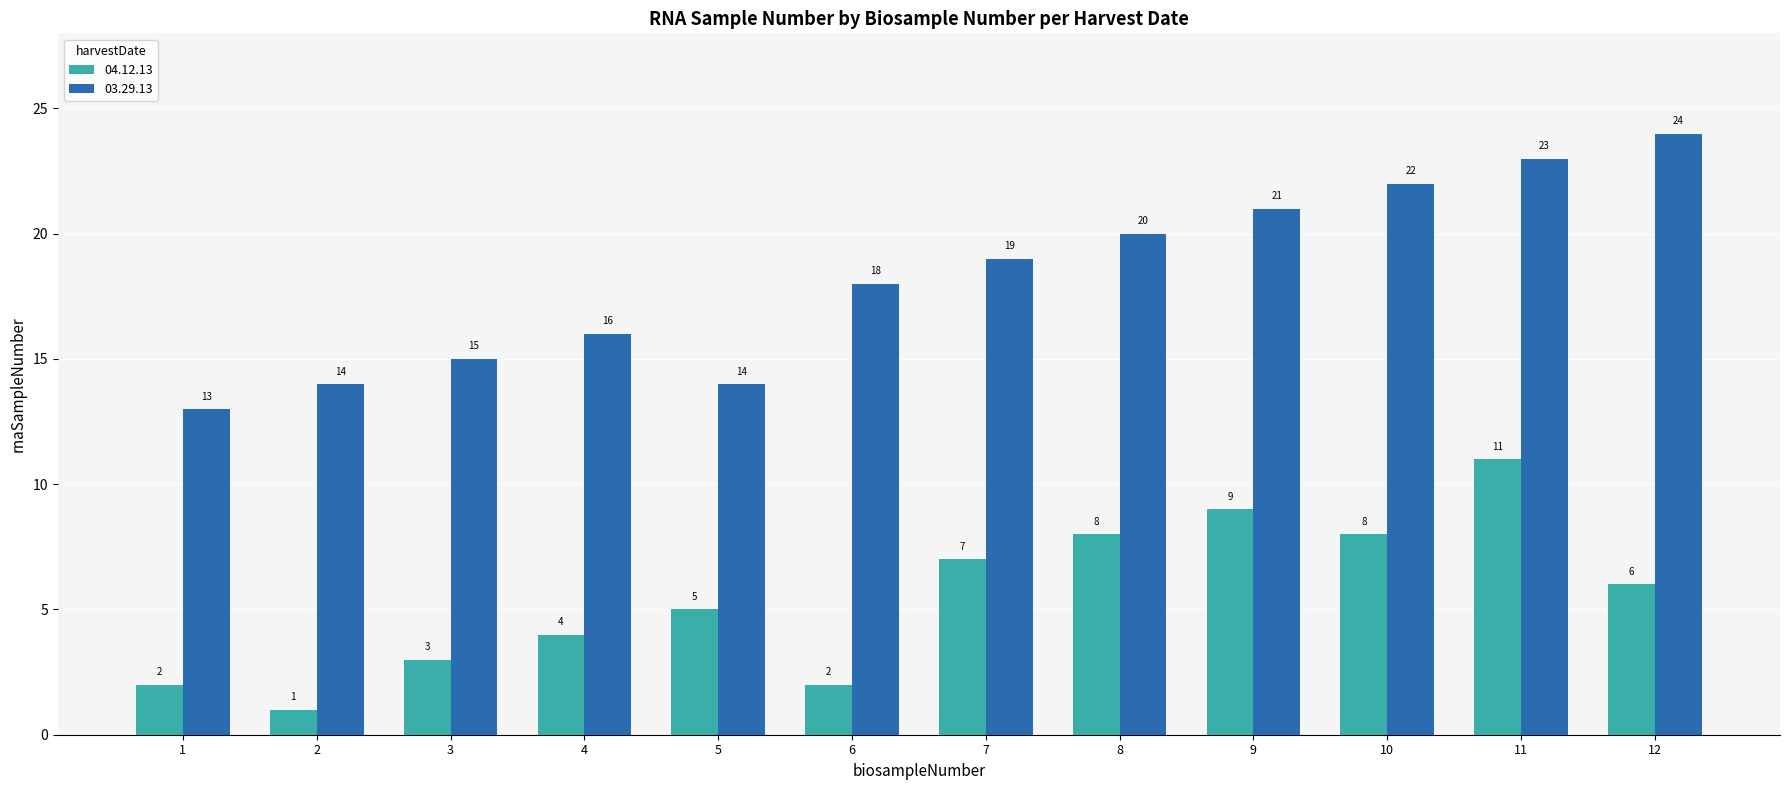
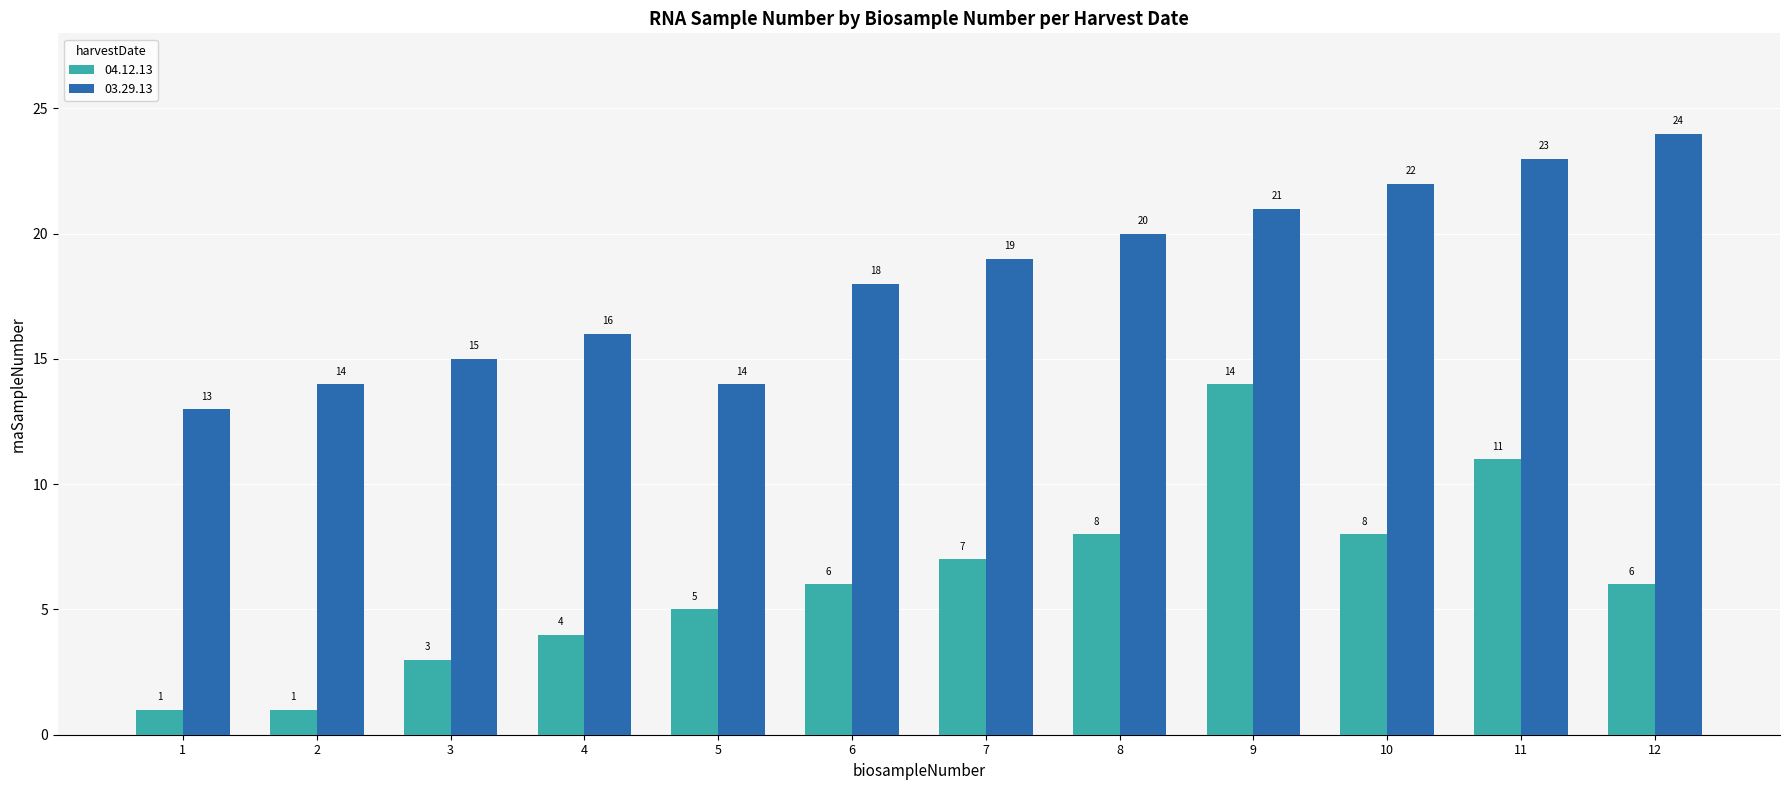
  {
    "04.12.13": {
-     "1": 2,
+     "1": 1,
      "2": 1,
      "3": 3,
      "4": 4,
      "5": 5,
-     "6": 2,
+     "6": 6,
      "7": 7,
      "8": 8,
-     "9": 9,
+     "9": 14,
      "10": 8,
      "11": 11,
      "12": 6
    },
    "03.29.13": {
      "1": 13,
      "2": 14,
      "3": 15,
      "4": 16,
      "5": 14,
      "6": 18,
      "7": 19,
      "8": 20,
      "9": 21,
      "10": 22,
      "11": 23,
      "12": 24
    }
  }
